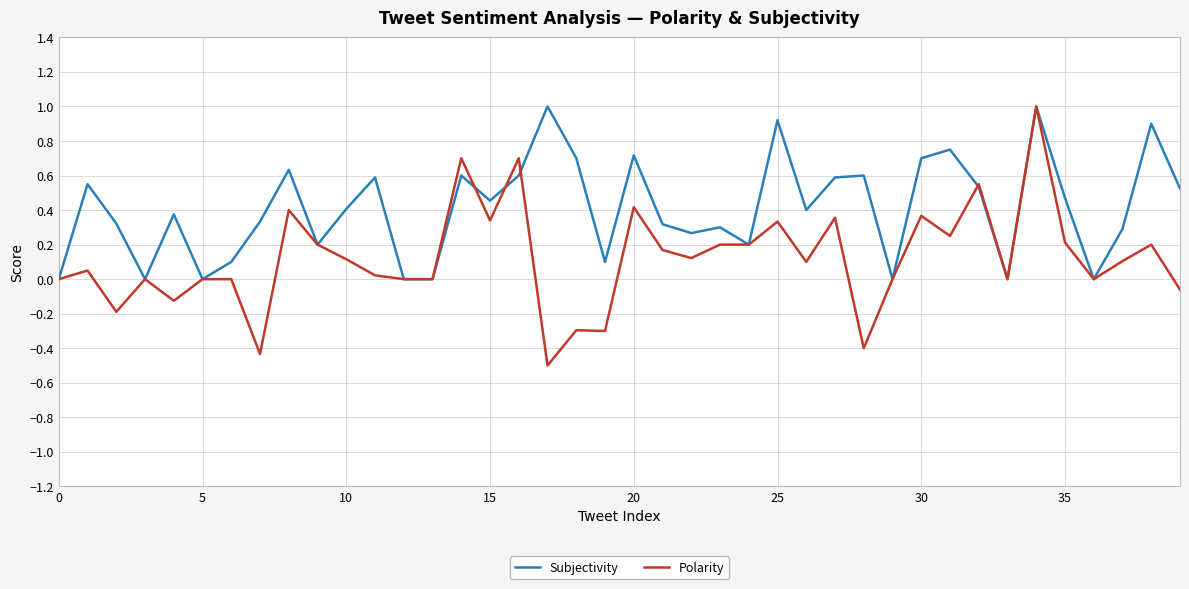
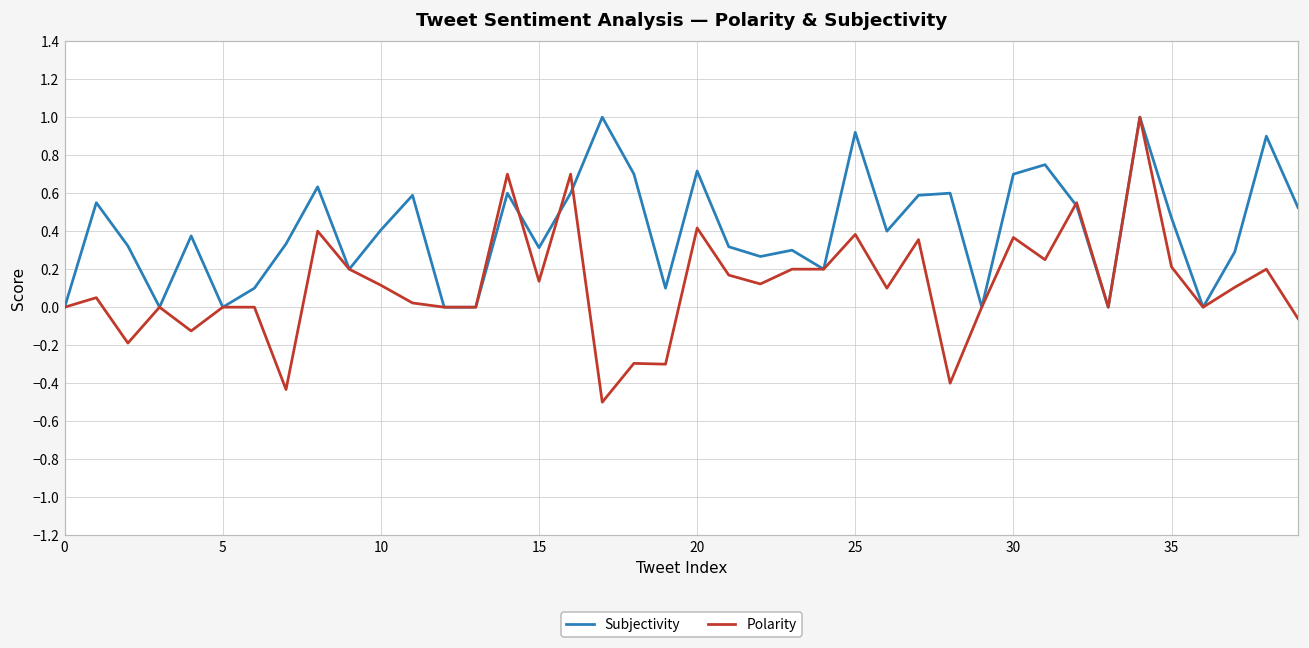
  {
    "Subjectivity": {
      "10": 0.41,
-     "15": 0.45,
+     "15": 0.31,
      "20": 0.72,
      "25": 0.92,
      "30": 0.70,
      "35": 0.47
    },
    "Polarity": {
      "10": 0.12,
-     "15": 0.34,
+     "15": 0.14,
      "20": 0.42,
-     "25": 0.33,
+     "25": 0.38,
      "30": 0.37,
      "35": 0.21
    }
  }
